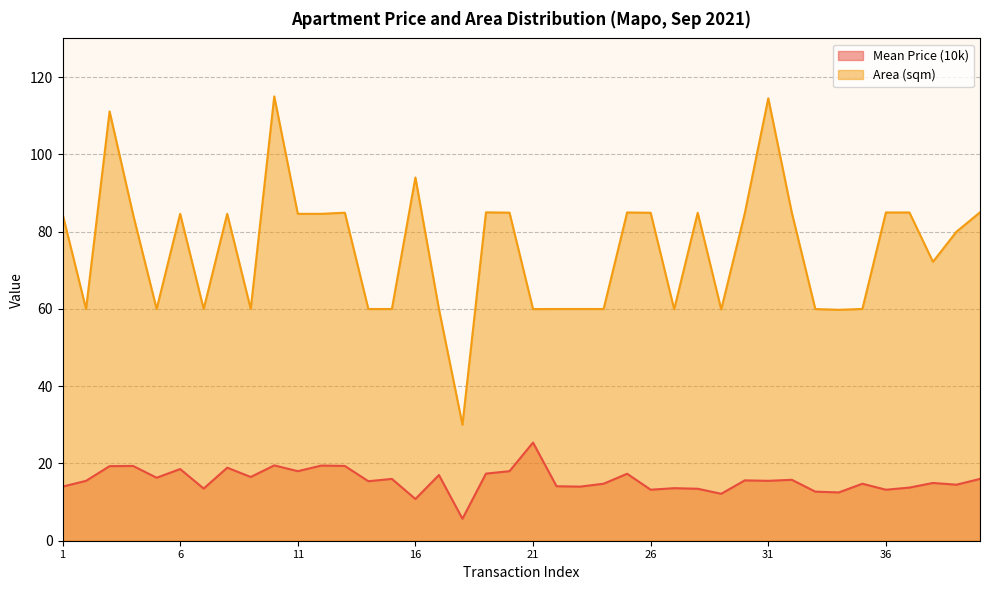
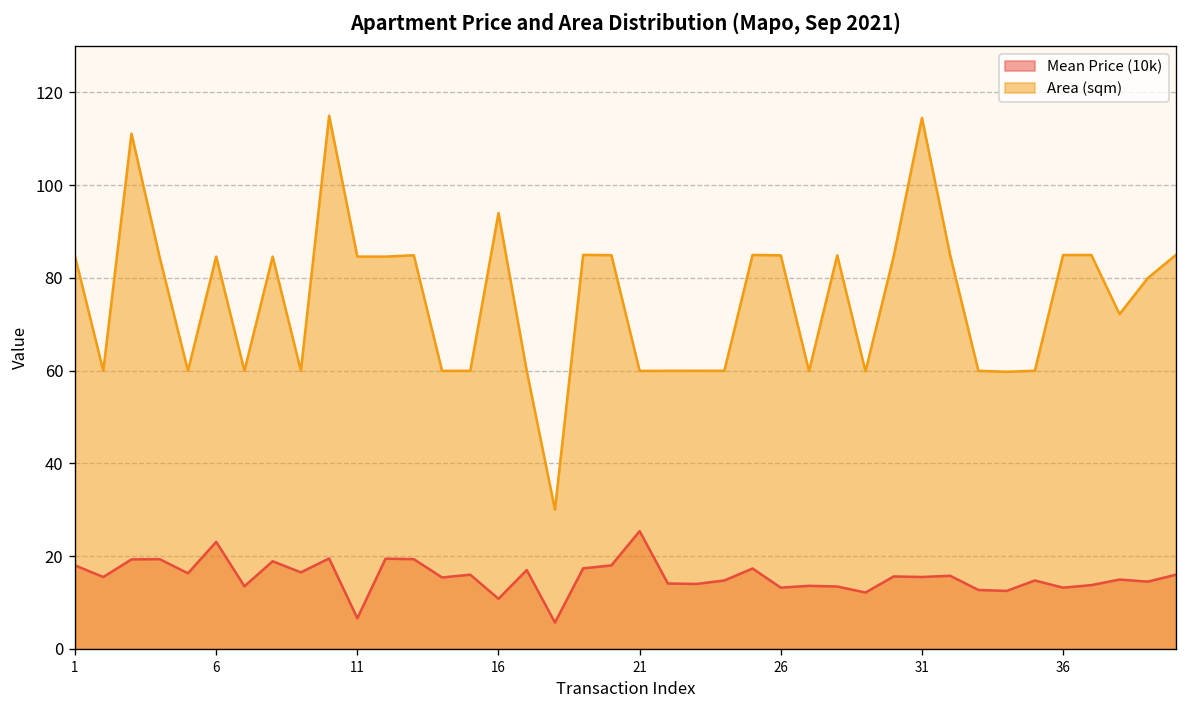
  {
    "Mean Price (10k)": {
-     "1": 14,
-     "6": 19,
-     "11": 18,
+     "1": 18,
+     "6": 23,
+     "11": 7,
      "16": 11,
      "21": 25,
      "26": 13,
      "31": 16,
      "36": 13
    },
    "Area (sqm)": {
      "1": 85,
      "6": 85,
      "11": 85,
      "16": 94,
      "21": 60,
      "26": 85,
      "31": 115,
      "36": 85
    }
  }
